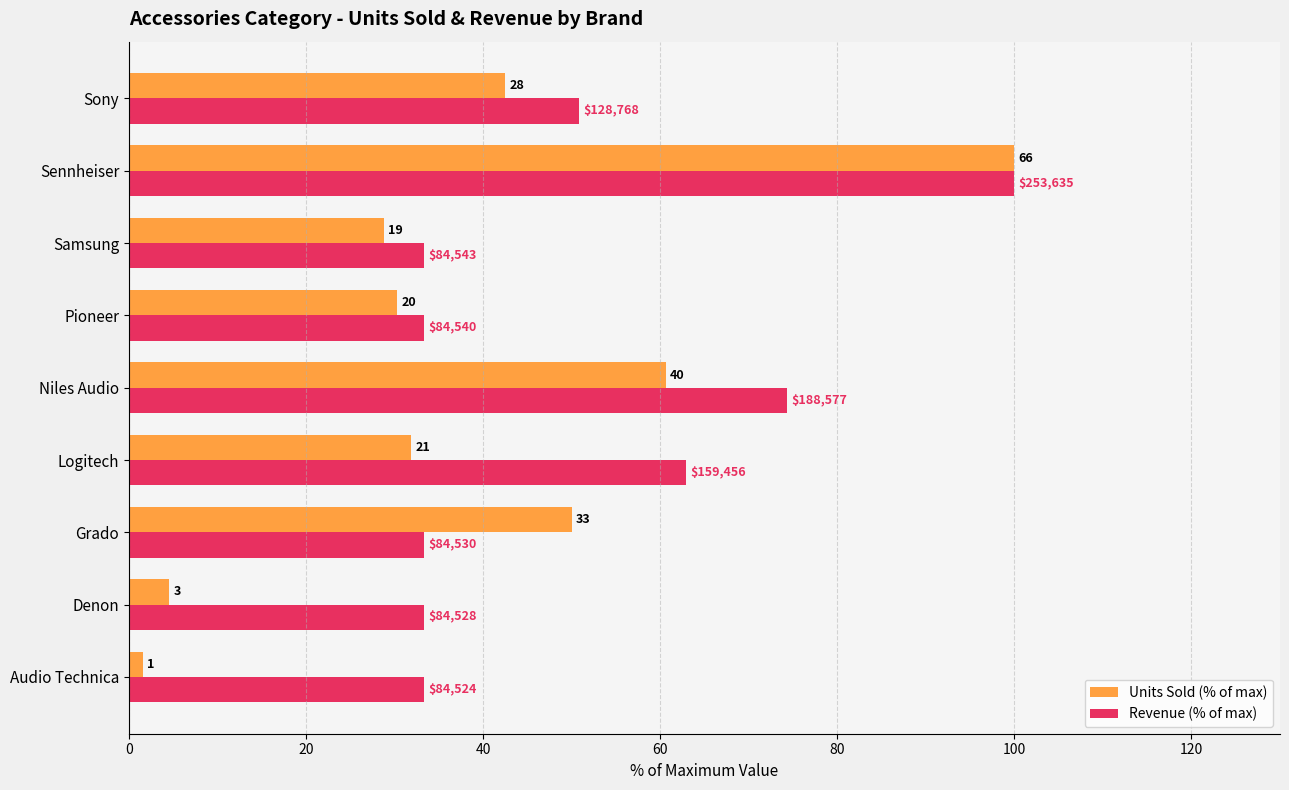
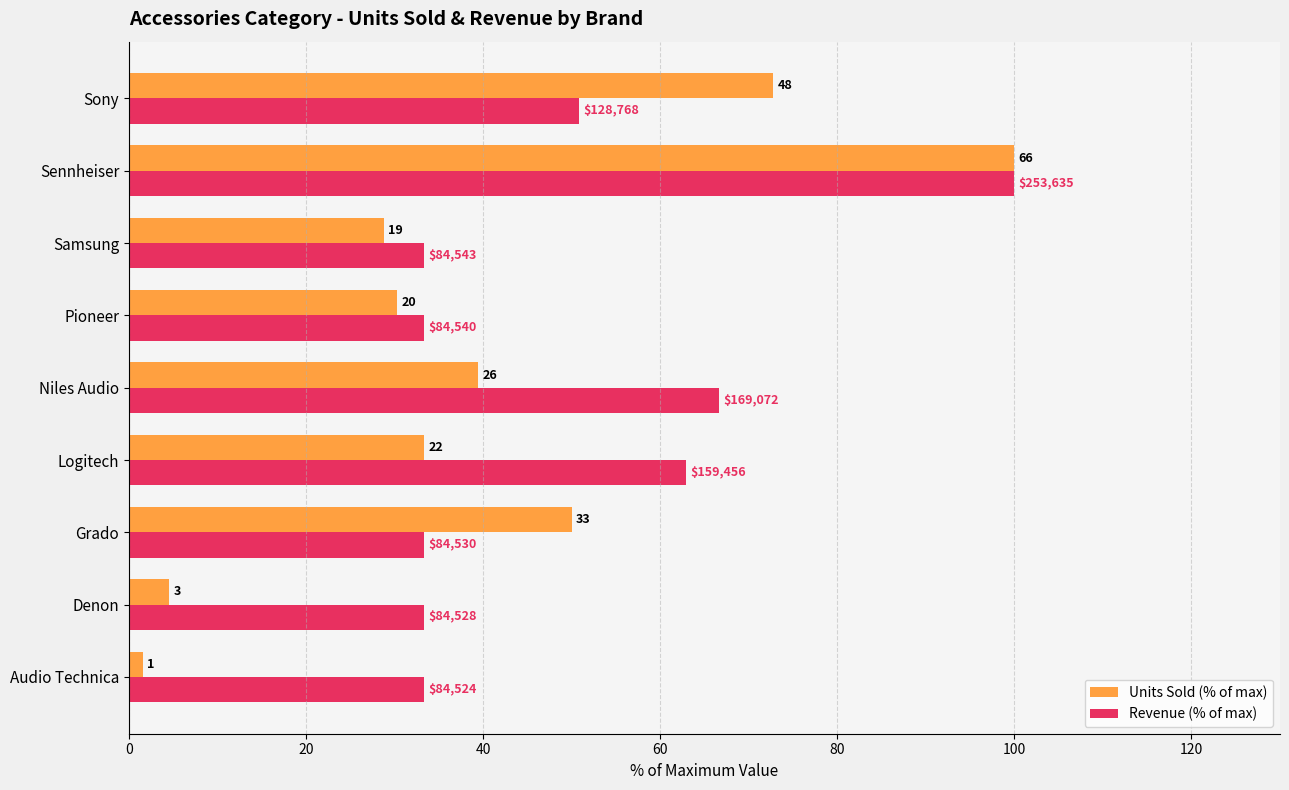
  {
    "Units Sold (% of max)": {
-     "Sony": "28",
-     "Niles Audio": "40",
-     "Logitech": "21"
+     "Sony": "48",
+     "Niles Audio": "26",
+     "Logitech": "22"
    },
    "Revenue (% of max)": {
-     "Niles Audio": "$188,577"
+     "Niles Audio": "$169,072"
    }
  }
